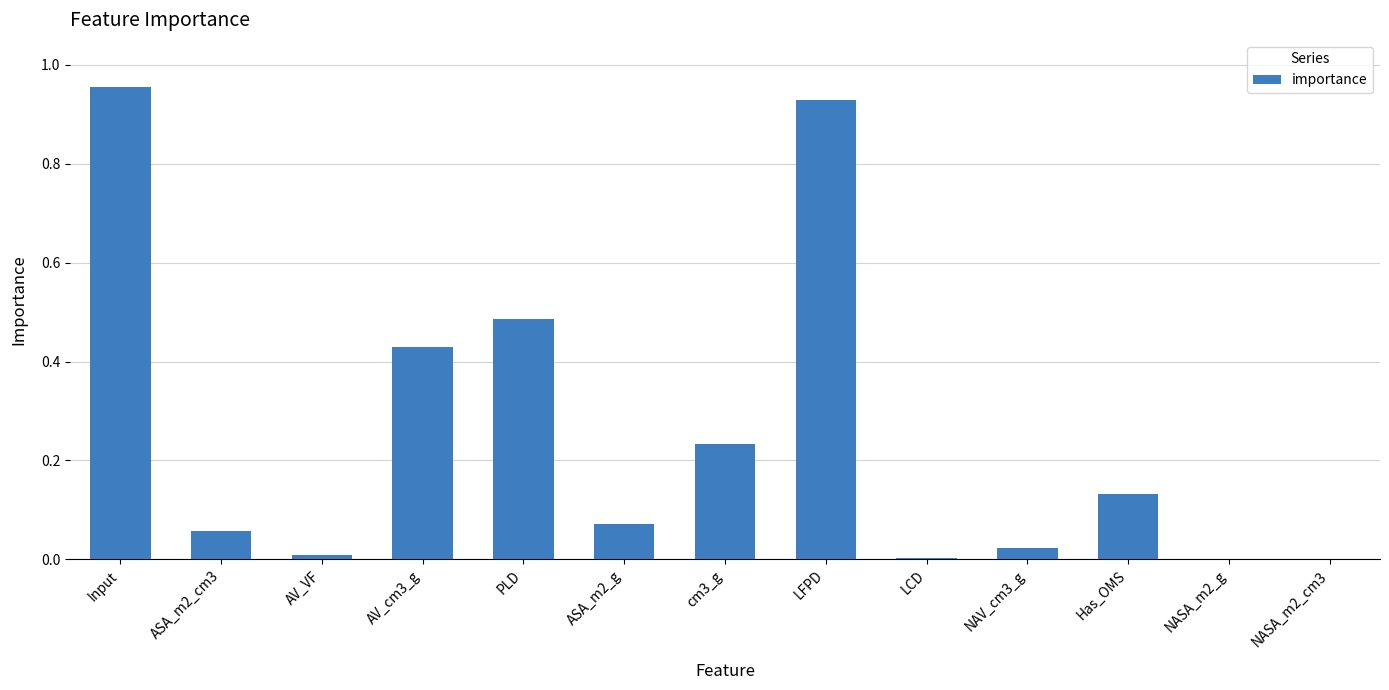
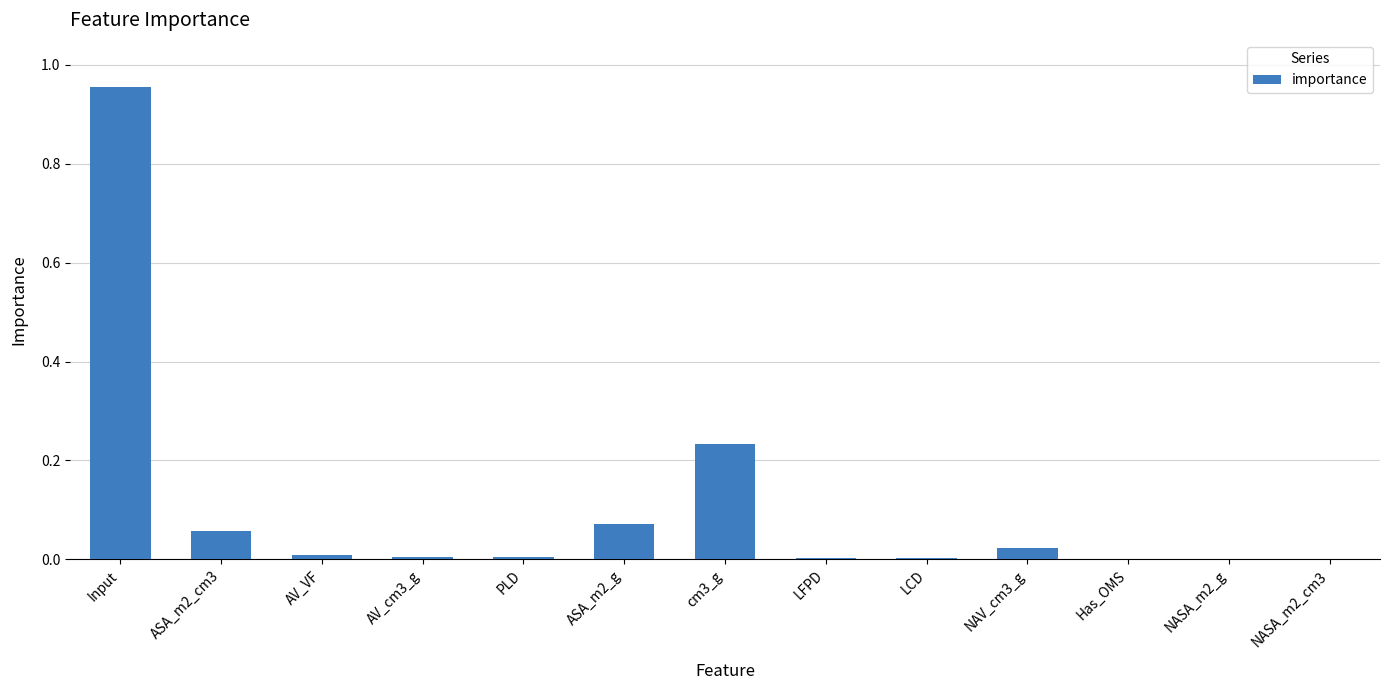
  {
    "Input": 0.95,
    "ASA_m2_cm3": 0.06,
    "AV_VF": 0.01,
-   "AV_cm3_g": 0.43,
-   "PLD": 0.49,
+   "AV_cm3_g": 0.00,
+   "PLD": 0.00,
    "ASA_m2_g": 0.07,
    "cm3_g": 0.23,
-   "LFPD": 0.93,
+   "LFPD": 0.00,
    "NAV_cm3_g": 0.02,
-   "Has_OMS": 0.13
+   "Has_OMS": 0.00
  }
